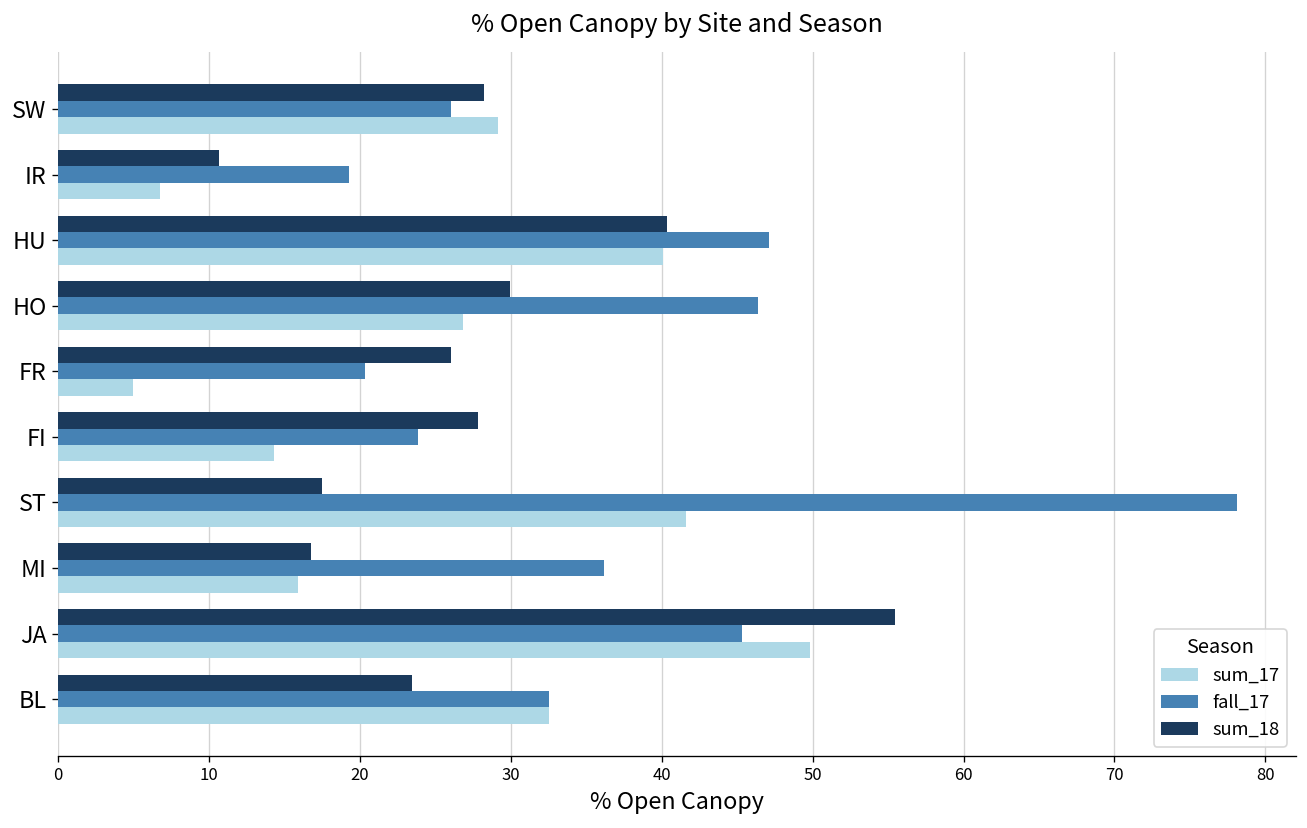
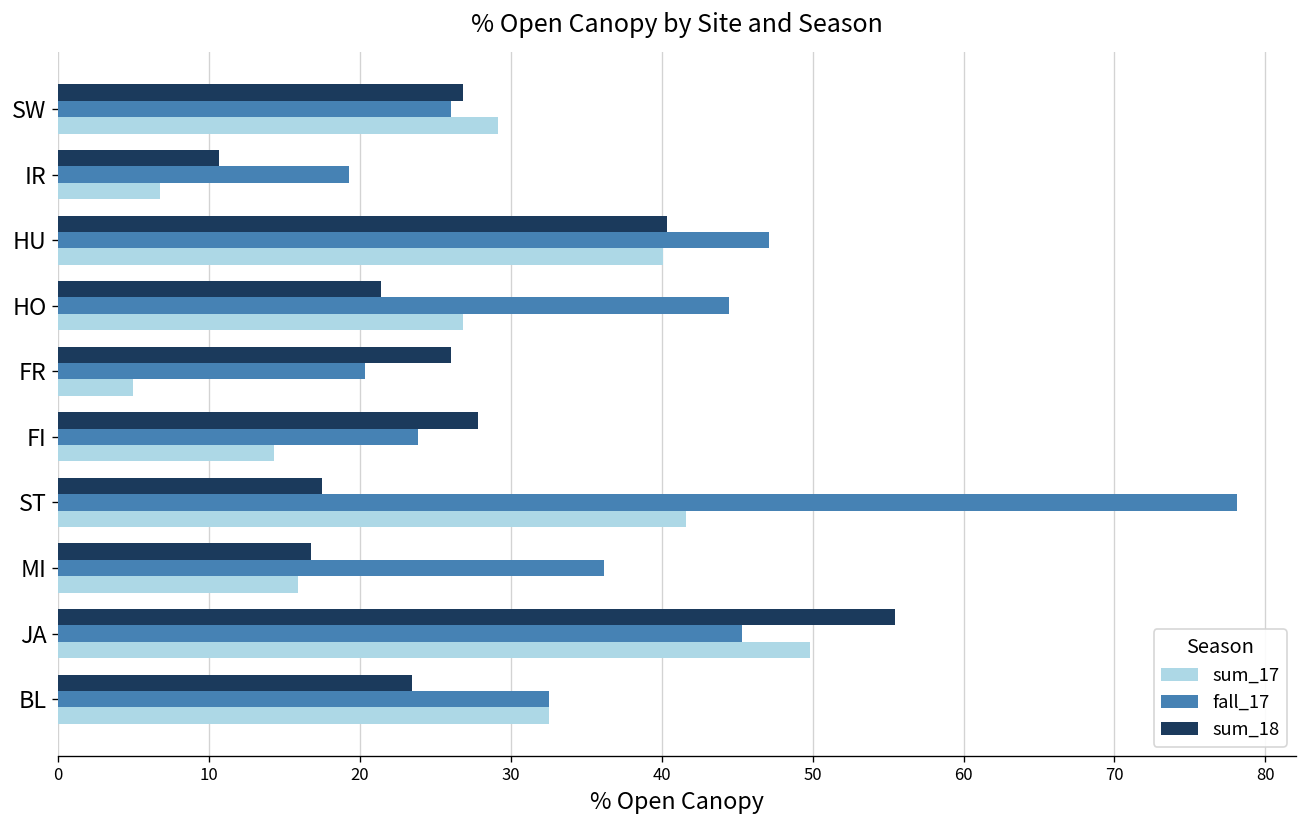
  {
    "sum_17": {
      "SW": 29.2,
      "IR": 6.8,
      "HU": 40.1,
      "HO": 26.8,
      "FR": 4.9,
      "FI": 14.3,
      "ST": 41.6,
      "MI": 15.9,
      "JA": 49.8,
      "BL": 32.6
    },
    "fall_17": {
      "SW": 26.0,
      "IR": 19.3,
      "HU": 47.1,
-     "HO": 46.4,
+     "HO": 44.5,
      "FR": 20.3,
      "FI": 23.8,
      "ST": 78.1,
      "MI": 36.2,
      "JA": 45.3,
      "BL": 32.6
    },
    "sum_18": {
-     "SW": 28.2,
+     "SW": 26.8,
      "IR": 10.7,
      "HU": 40.4,
-     "HO": 29.9,
+     "HO": 21.4,
      "FR": 26.0,
      "FI": 27.8,
      "ST": 17.5,
      "MI": 16.8,
      "JA": 55.5,
      "BL": 23.4
    }
  }
